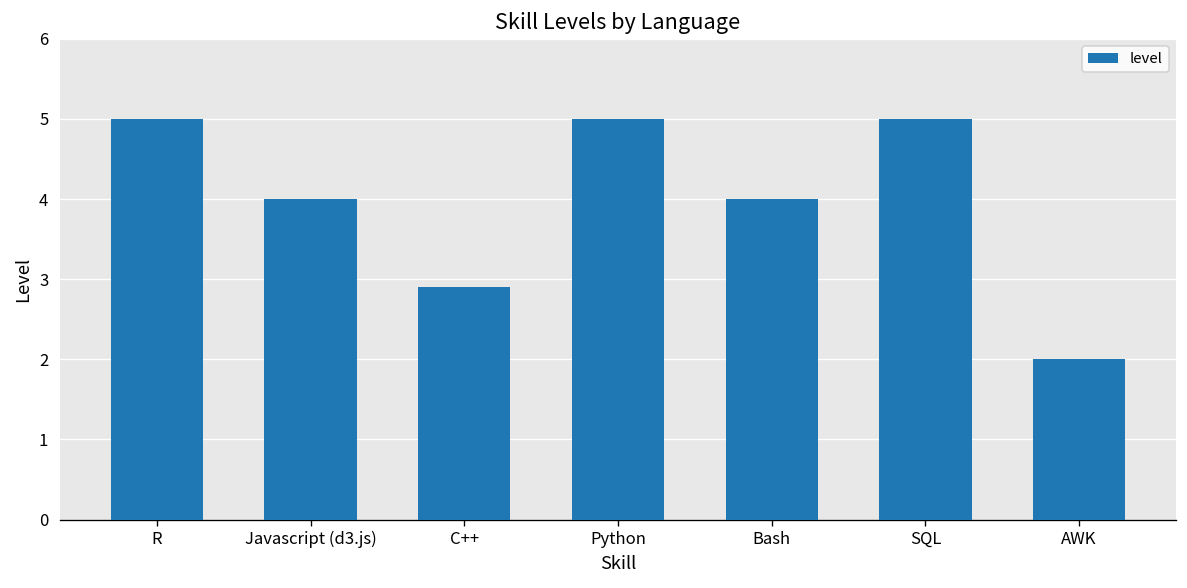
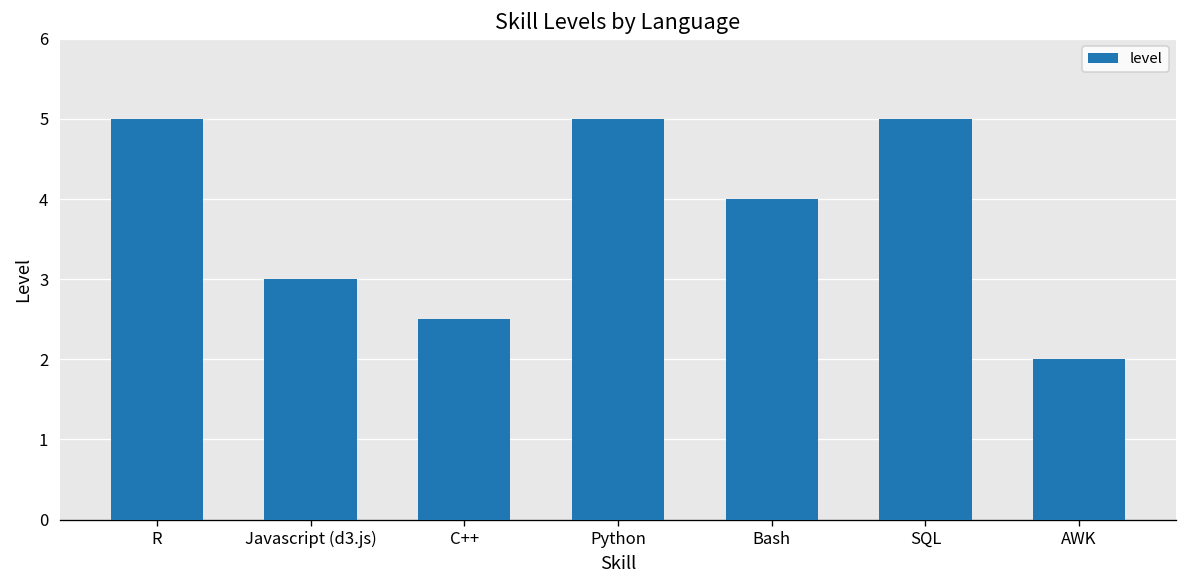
  {
    "R": 5.0,
-   "Javascript (d3.js)": 4,
-   "C++": 2.9,
+   "Javascript (d3.js)": 3,
+   "C++": 2.5,
    "Python": 5.0,
    "Bash": 4.0,
    "SQL": 5.0,
    "AWK": 2.0
  }
